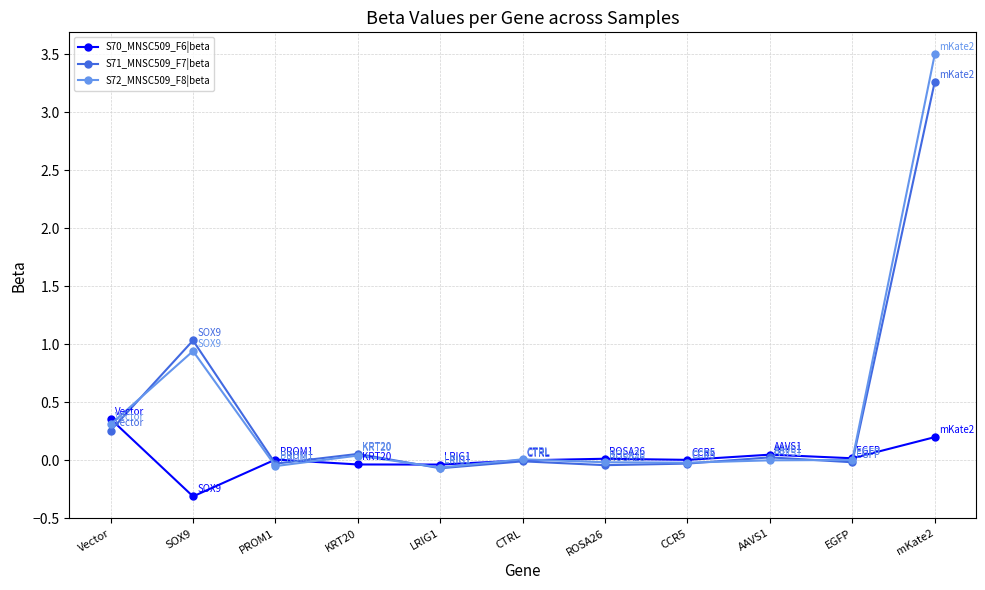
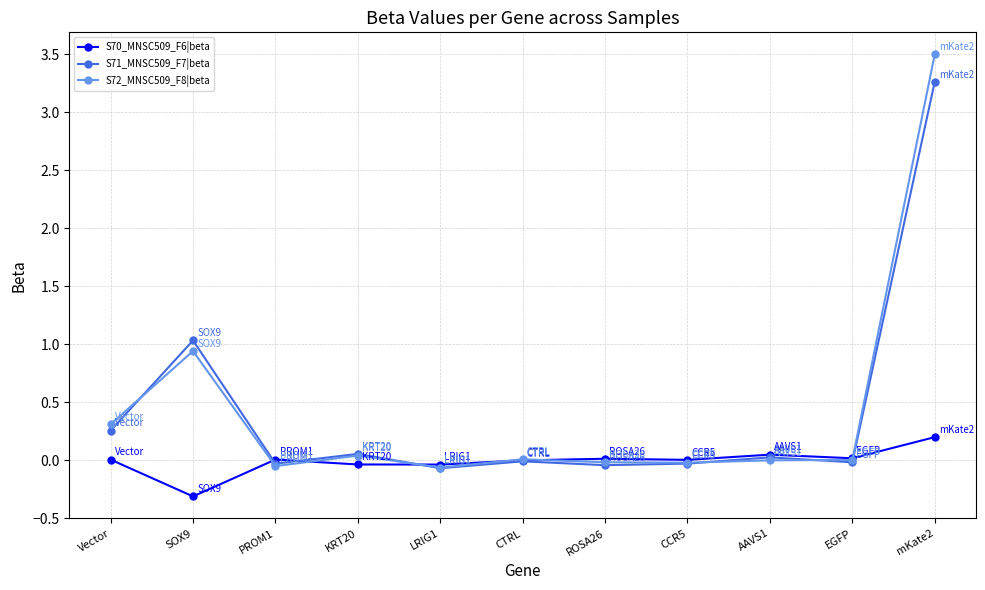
  {
    "S70_MNSC509_F6|beta": {
-     "Vector": 0.36,
+     "Vector": 0.01,
      "SOX9": -0.31,
      "PROM1": 0.01,
      "KRT20": -0.03,
      "LRIG1": -0.04,
      "ROSA26": 0.01,
      "CCR5": 0.00,
      "AAVS1": 0.05,
      "mKate2": 0.20
    }
  }
